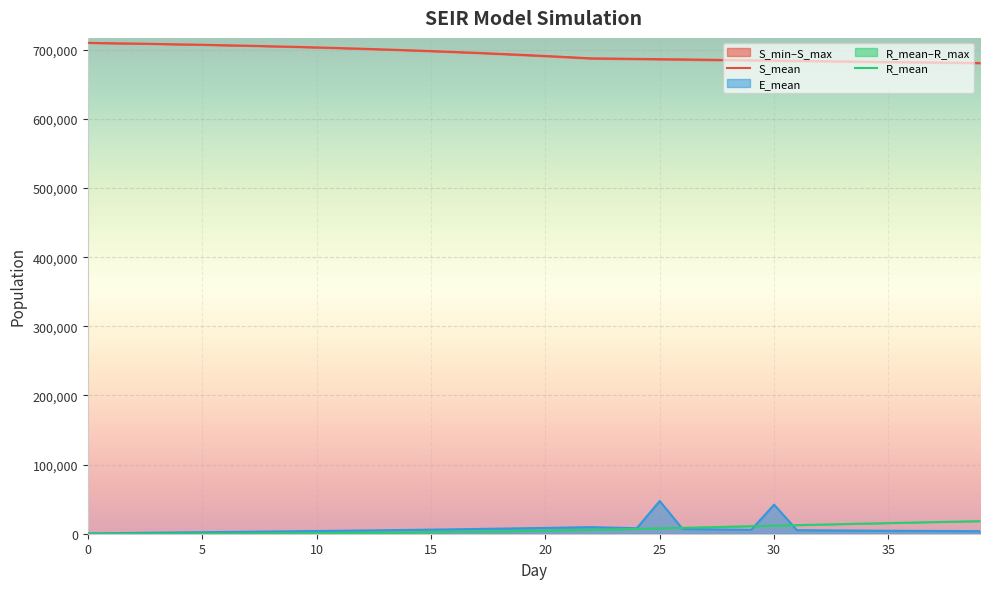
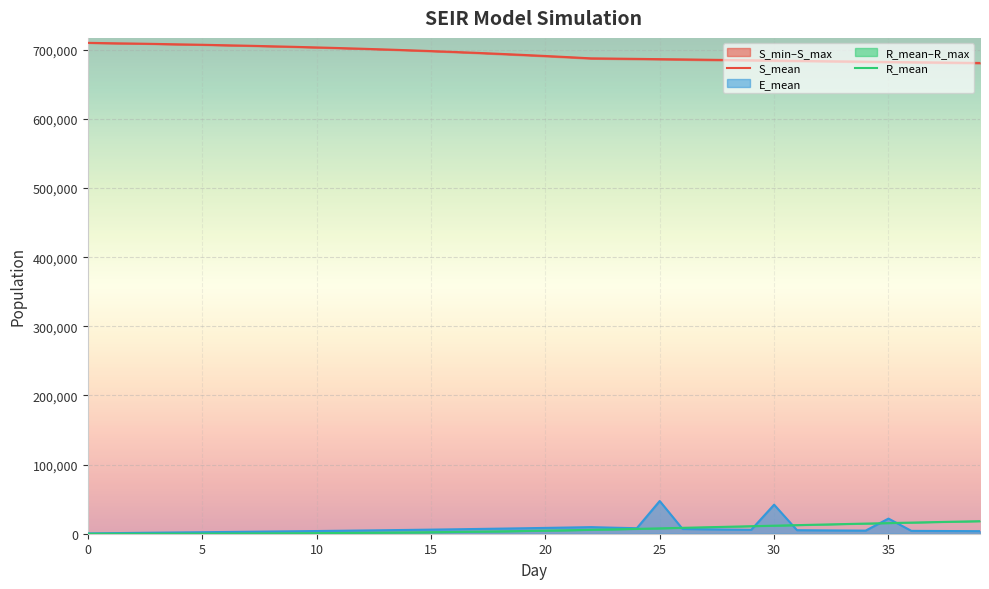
  {
    "E_mean": {
      "20": "10,000",
      "25": "50,000",
      "30": "40,000",
-     "35": "0"
+     "35": "20,000"
    }
  }
